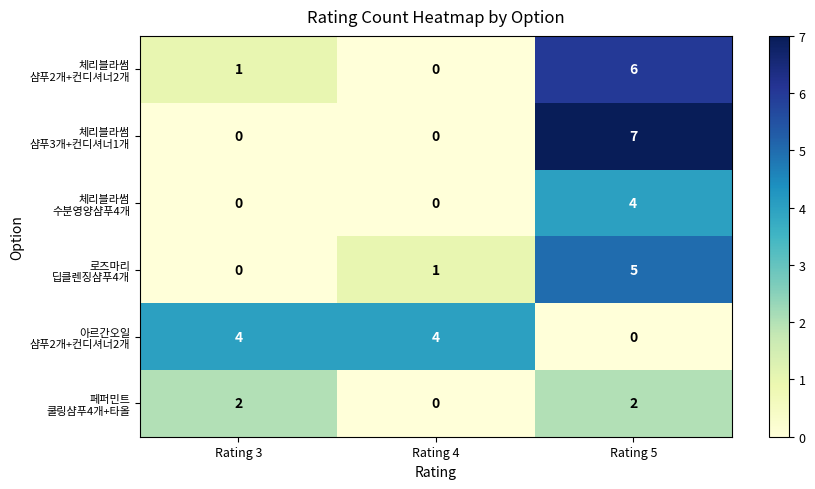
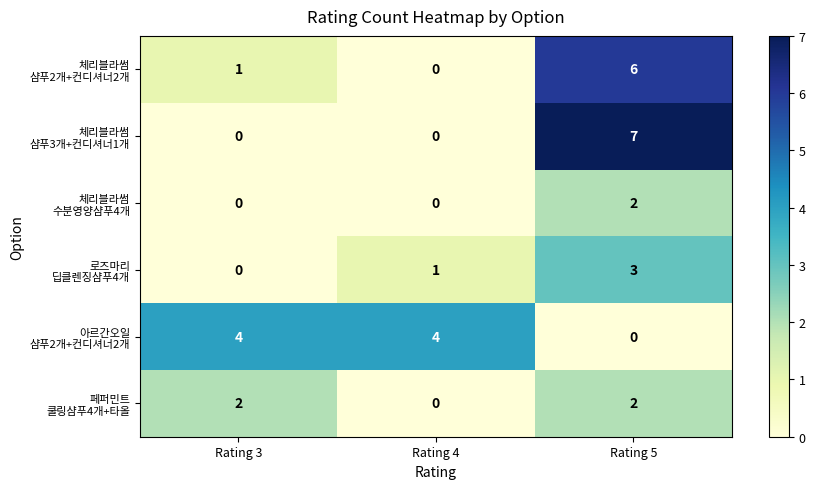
  {
    "체리블라썸 샴푸2개+컨디셔너2개": {
      "Rating 3": 1,
      "Rating 4": 0,
      "Rating 5": 6
    },
    "체리블라썸 샴푸3개+컨디셔너1개": {
      "Rating 3": 0,
      "Rating 4": 0,
      "Rating 5": 7
    },
    "체리블라썸 수분영양샴푸4개": {
      "Rating 3": 0,
      "Rating 4": 0,
-     "Rating 5": 4
+     "Rating 5": 2
    },
    "로즈마리 딥클렌징샴푸4개": {
      "Rating 3": 0,
      "Rating 4": 1,
-     "Rating 5": 5
+     "Rating 5": 3
    },
    "아르간오일 샴푸2개+컨디셔너2개": {
      "Rating 3": 4,
      "Rating 4": 4,
      "Rating 5": 0
    },
    "페퍼민트 쿨링샴푸4개+타올": {
      "Rating 3": 2,
      "Rating 4": 0,
      "Rating 5": 2
    }
  }
